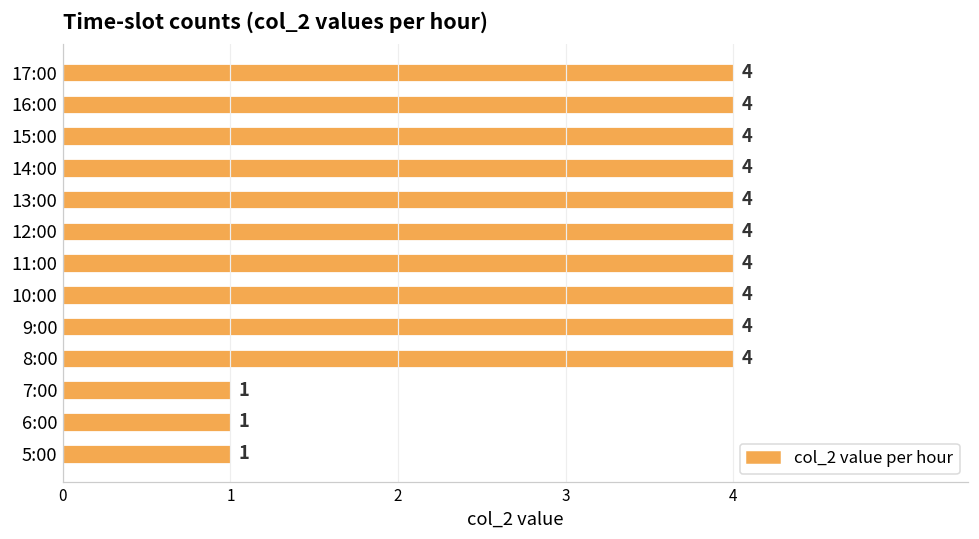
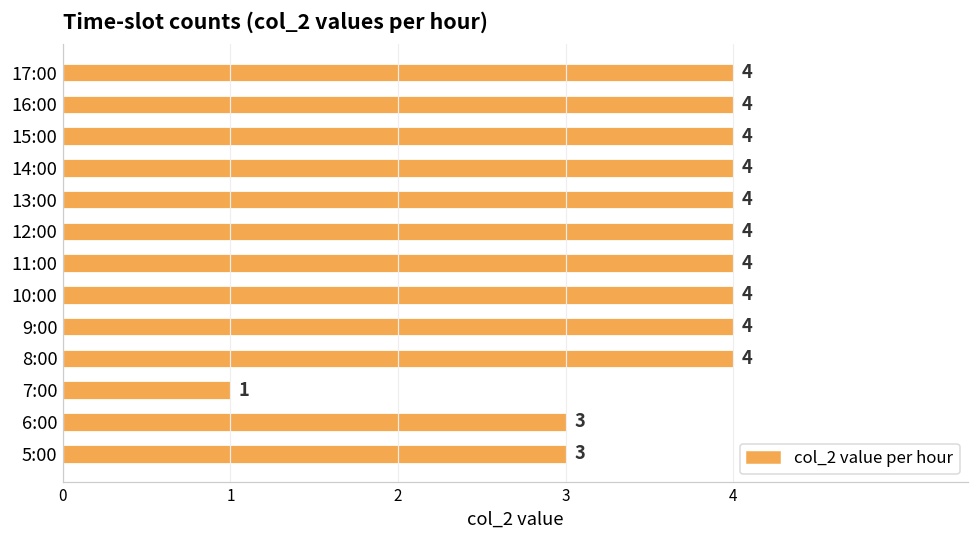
  {
    "17:00": 4,
    "16:00": 4,
    "15:00": 4,
    "14:00": 4,
    "13:00": 4,
    "12:00": 4,
    "11:00": 4,
    "10:00": 4,
    "9:00": 4,
    "8:00": 4,
    "7:00": 1,
-   "6:00": 1,
-   "5:00": 1
+   "6:00": 3,
+   "5:00": 3
  }
